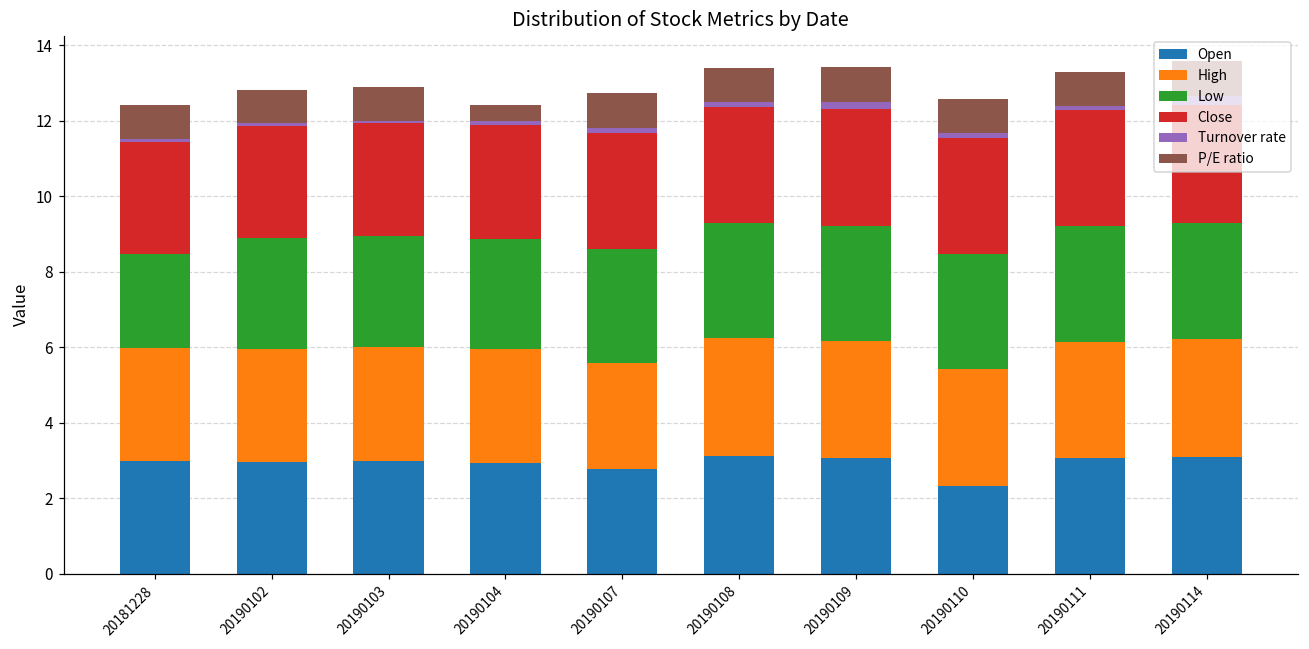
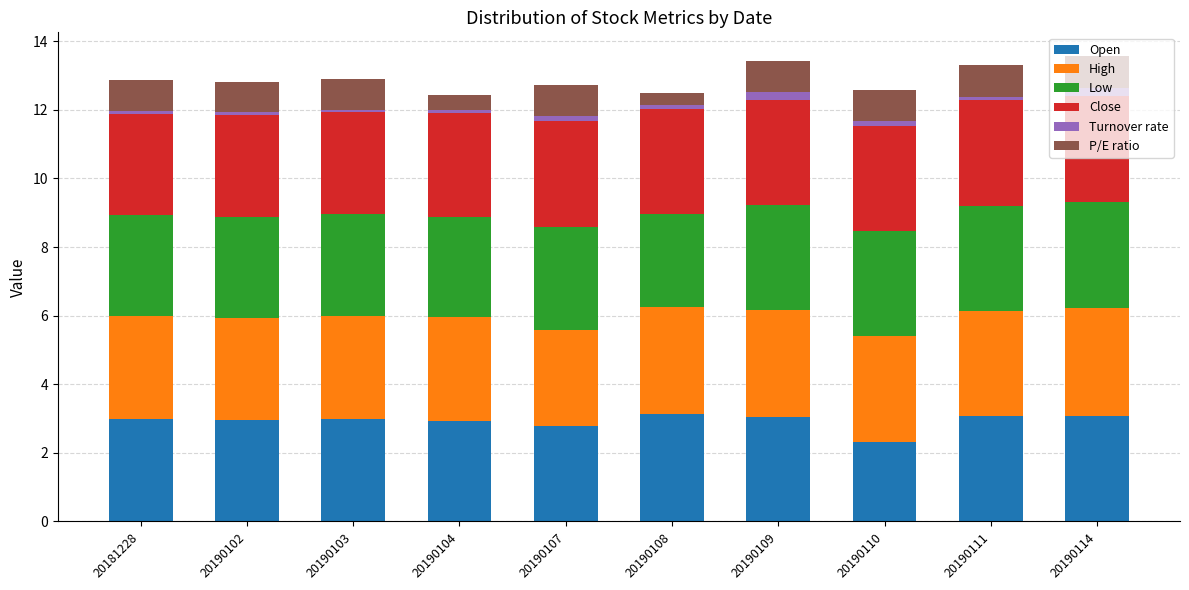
  {
    "Open": {
      "20181228": 3.0,
      "20190102": 3.0,
      "20190103": 3.0,
      "20190104": 2.9,
      "20190107": 2.8,
      "20190108": 3.1,
      "20190109": 3.1,
      "20190110": 2.3,
      "20190111": 3.1,
      "20190114": 3.1
    },
    "High": {
      "20181228": 3.0,
      "20190102": 3.0,
      "20190103": 3.0,
      "20190104": 3.0,
      "20190107": 2.8,
      "20190108": 3.1,
      "20190109": 3.1,
      "20190110": 3.1,
      "20190111": 3.1,
      "20190114": 3.2
    },
    "Low": {
-     "20181228": 2.5,
+     "20181228": 2.9,
      "20190102": 3.0,
      "20190103": 3.0,
      "20190104": 2.9,
      "20190107": 3.0,
-     "20190108": 3.1,
+     "20190108": 2.7,
      "20190109": 3.0,
      "20190110": 3.1,
      "20190111": 3.0,
      "20190114": 3.1
    },
    "Close": {
      "20181228": 3.0,
      "20190102": 3.0,
      "20190103": 3.0,
      "20190104": 3.0,
      "20190107": 3.1,
      "20190108": 3.1,
      "20190109": 3.1,
      "20190110": 3.1,
      "20190111": 3.1
    },
    "Turnover rate": {
      "20181228": 0.1,
      "20190104": 0.1,
      "20190107": 0.1,
      "20190108": 0.1,
      "20190109": 0.2,
      "20190110": 0.1,
      "20190111": 0.1
    },
    "P/E ratio": {
      "20181228": 0.9,
      "20190102": 0.9,
      "20190103": 0.9,
      "20190104": 0.4,
      "20190107": 0.9,
-     "20190108": 0.9,
+     "20190108": 0.3,
      "20190109": 0.9,
      "20190110": 0.9,
      "20190111": 0.9
    }
  }
